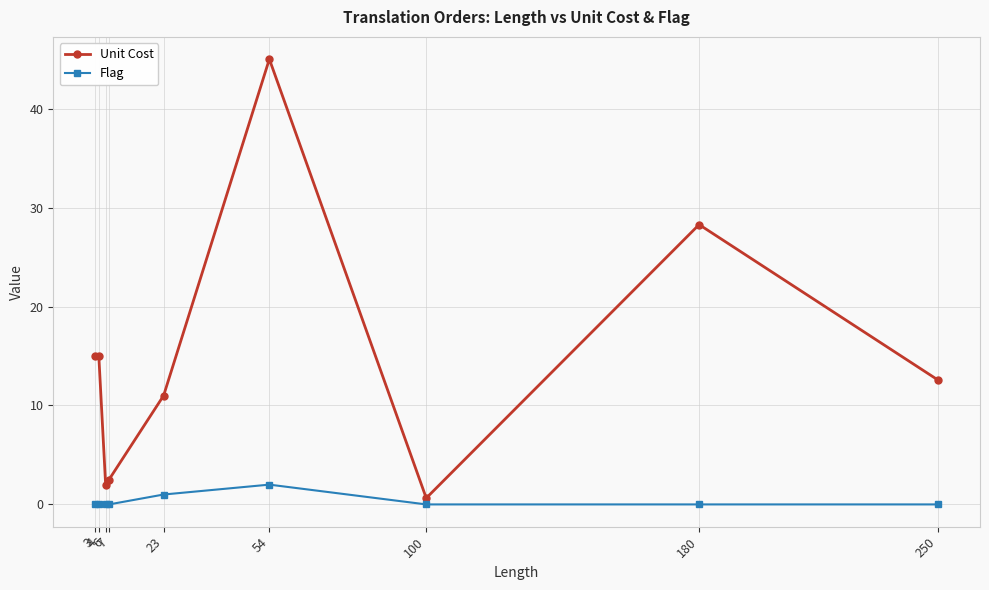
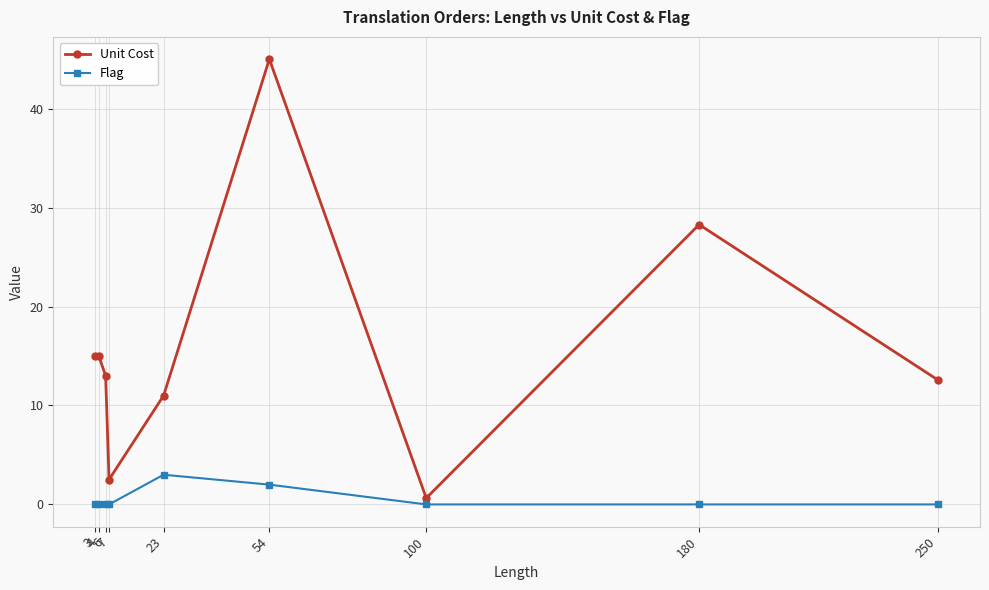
  {
    "Unit Cost": {
      "3": 15,
      "4": 15,
-     "6": 2,
+     "6": 13,
      "7": 3,
      "23": 11,
      "54": 45,
      "100": 1,
      "180": 28,
      "250": 13
    },
    "Flag": {
      "3": 0,
      "4": 0,
      "6": 0,
      "7": 0,
-     "23": 1,
+     "23": 3,
      "54": 2,
      "100": 0,
      "180": 0,
      "250": 0
    }
  }
